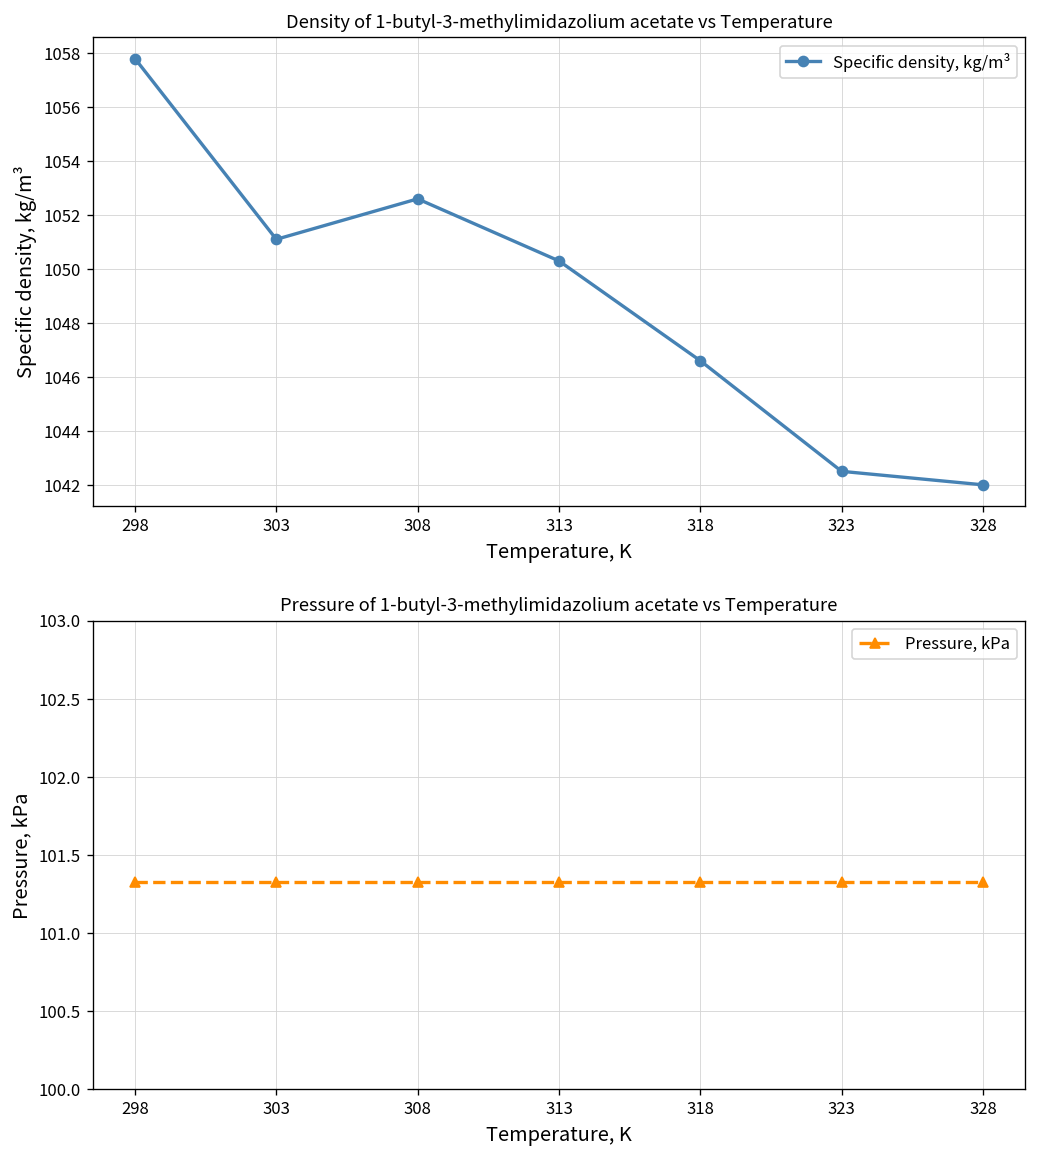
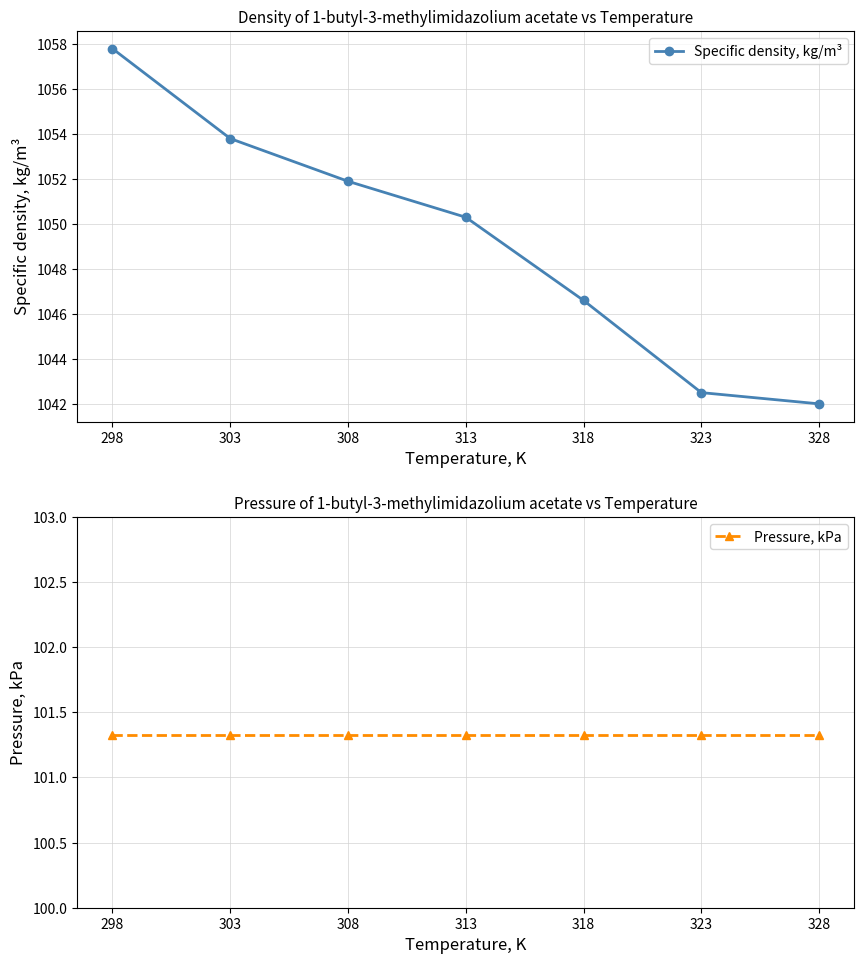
  {
    "Density of 1-butyl-3-methylimidazolium acetate vs Temperature": {
      "298": 1057.8,
-     "303": 1051.1,
-     "308": 1052.6,
+     "303": 1053.8,
+     "308": 1051.9,
      "313": 1050.3,
      "318": 1046.6,
      "323": 1042.5,
      "328": 1042.0
    },
    "Pressure of 1-butyl-3-methylimidazolium acetate vs Temperature": {
      "298": 101.33,
      "303": 101.33,
      "308": 101.33,
      "313": 101.33,
      "318": 101.33,
      "323": 101.33,
      "328": 101.33
    }
  }
